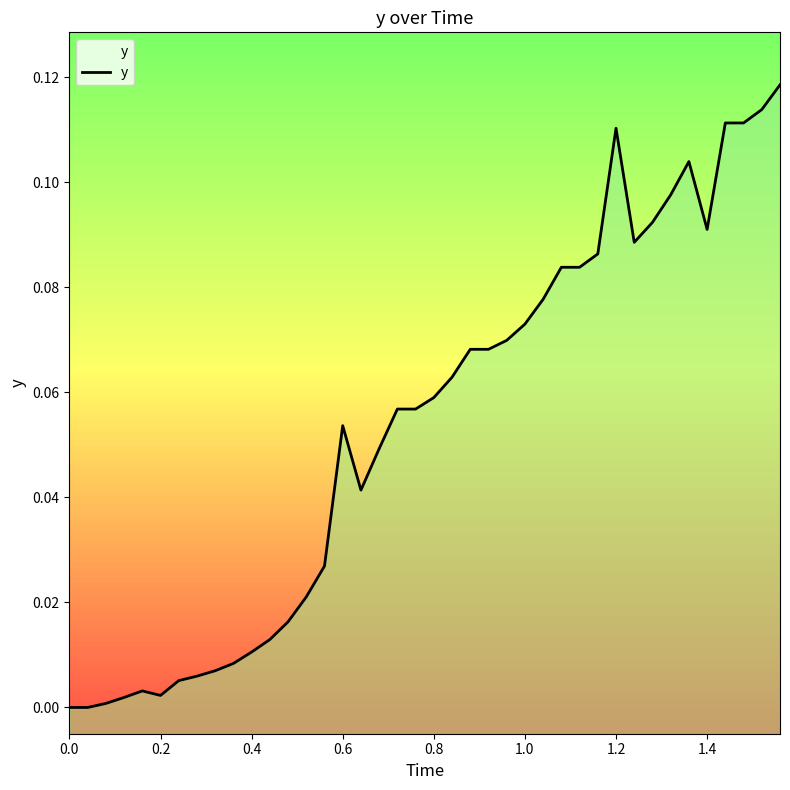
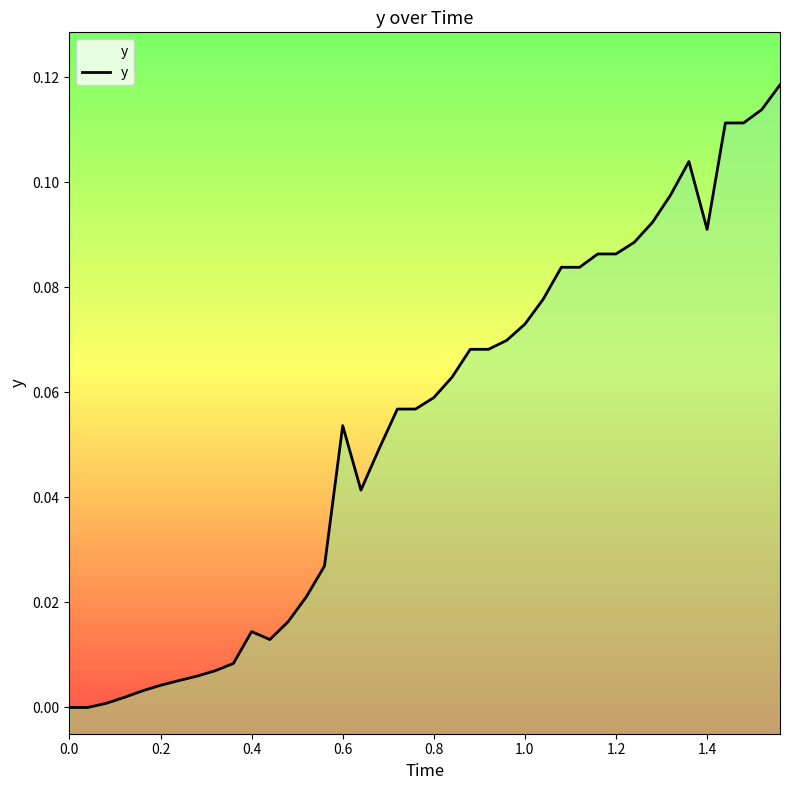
  {
    "0.0": 0.000,
-   "0.2": 0.002,
-   "0.4": 0.011,
+   "0.2": 0.004,
+   "0.4": 0.014,
    "0.6": 0.054,
    "0.8": 0.059,
    "1.0": 0.073,
-   "1.2": 0.110,
+   "1.2": 0.086,
    "1.4": 0.091
  }
